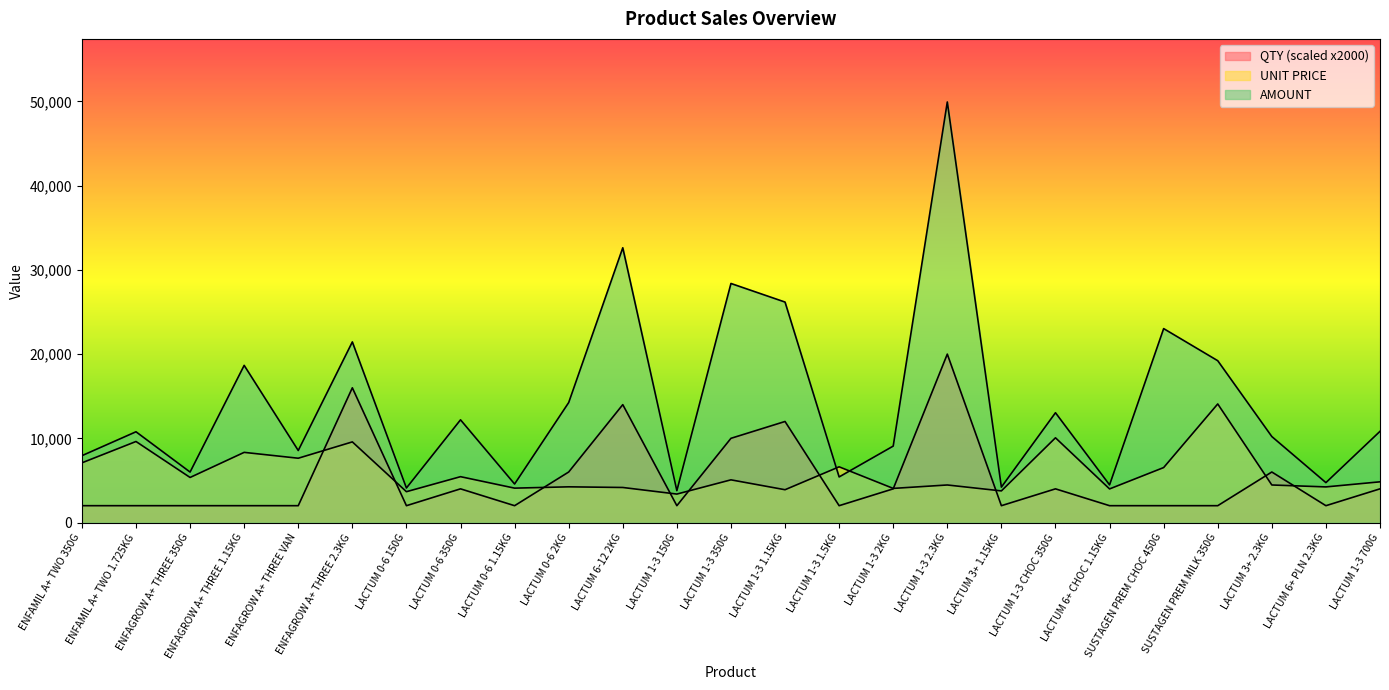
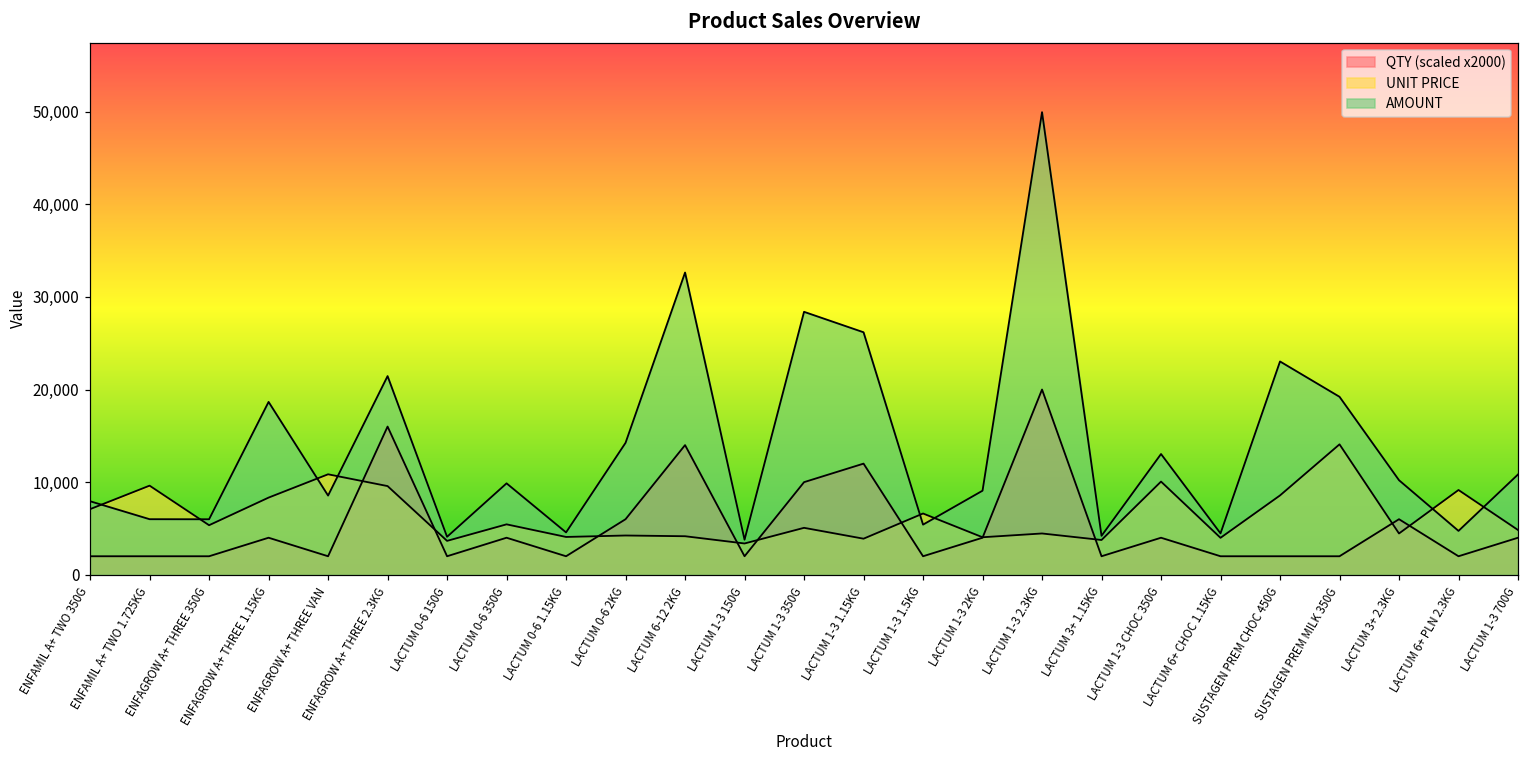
  {
    "QTY (scaled x2000)": {
      "ENFAMIL A+ TWO 350G": "2,000",
      "ENFAMIL A+ TWO 1.725KG": "2,000",
      "ENFAGROW A+ THREE 350G": "2,000",
-     "ENFAGROW A+ THREE 1.15KG": "2,000",
+     "ENFAGROW A+ THREE 1.15KG": "4,000",
      "ENFAGROW A+ THREE VAN": "2,000",
      "ENFAGROW A+ THREE 2.3KG": "16,000",
      "LACTUM 0-6 150G": "2,000",
      "LACTUM 0-6 350G": "4,000",
      "LACTUM 0-6 1.15KG": "2,000",
      "LACTUM 0-6 2KG": "6,000",
      "LACTUM 6-12 2KG": "14,000",
      "LACTUM 1-3 150G": "2,000",
      "LACTUM 1-3 350G": "10,000",
      "LACTUM 1-3 1.15KG": "12,000",
      "LACTUM 1-3 1.5KG": "2,000",
      "LACTUM 1-3 2.3KG": "20,000",
      "LACTUM 3+ 1.15KG": "2,000",
      "LACTUM 1-3 CHOC 350G": "4,000",
      "LACTUM 6+ CHOC 1.15KG": "2,000",
      "SUSTAGEN PREM CHOC 450G": "2,000",
      "SUSTAGEN PREM MILK 350G": "2,000",
      "LACTUM 3+ 2.3KG": "6,000",
      "LACTUM 6+ PLN 2.3KG": "2,000",
      "LACTUM 1-3 700G": "4,000"
    },
    "UNIT PRICE": {
      "ENFAMIL A+ TWO 350G": "7,000",
      "ENFAMIL A+ TWO 1.725KG": "10,000",
      "ENFAGROW A+ THREE 350G": "5,000",
      "ENFAGROW A+ THREE 1.15KG": "8,000",
-     "ENFAGROW A+ THREE VAN": "8,000",
+     "ENFAGROW A+ THREE VAN": "11,000",
      "ENFAGROW A+ THREE 2.3KG": "10,000",
      "LACTUM 0-6 150G": "4,000",
      "LACTUM 0-6 350G": "5,000",
      "LACTUM 0-6 1.15KG": "4,000",
      "LACTUM 0-6 2KG": "4,000",
      "LACTUM 6-12 2KG": "4,000",
      "LACTUM 1-3 150G": "3,000",
      "LACTUM 1-3 350G": "5,000",
      "LACTUM 1-3 1.15KG": "4,000",
      "LACTUM 1-3 1.5KG": "7,000",
      "LACTUM 1-3 2.3KG": "4,000",
      "LACTUM 3+ 1.15KG": "4,000",
      "LACTUM 1-3 CHOC 350G": "10,000",
      "LACTUM 6+ CHOC 1.15KG": "4,000",
-     "SUSTAGEN PREM CHOC 450G": "7,000",
+     "SUSTAGEN PREM CHOC 450G": "9,000",
      "SUSTAGEN PREM MILK 350G": "14,000",
      "LACTUM 3+ 2.3KG": "4,000",
-     "LACTUM 6+ PLN 2.3KG": "4,000",
+     "LACTUM 6+ PLN 2.3KG": "9,000",
      "LACTUM 1-3 700G": "5,000"
    },
    "AMOUNT": {
      "ENFAMIL A+ TWO 350G": "8,000",
-     "ENFAMIL A+ TWO 1.725KG": "11,000",
+     "ENFAMIL A+ TWO 1.725KG": "6,000",
      "ENFAGROW A+ THREE 350G": "6,000",
      "ENFAGROW A+ THREE 1.15KG": "19,000",
      "ENFAGROW A+ THREE VAN": "9,000",
      "ENFAGROW A+ THREE 2.3KG": "21,000",
      "LACTUM 0-6 150G": "4,000",
-     "LACTUM 0-6 350G": "12,000",
+     "LACTUM 0-6 350G": "10,000",
      "LACTUM 0-6 1.15KG": "5,000",
      "LACTUM 0-6 2KG": "14,000",
      "LACTUM 6-12 2KG": "33,000",
      "LACTUM 1-3 150G": "4,000",
      "LACTUM 1-3 350G": "28,000",
      "LACTUM 1-3 1.15KG": "26,000",
      "LACTUM 1-3 1.5KG": "5,000",
      "LACTUM 1-3 2KG": "9,000",
      "LACTUM 1-3 2.3KG": "50,000",
      "LACTUM 3+ 1.15KG": "4,000",
      "LACTUM 1-3 CHOC 350G": "13,000",
      "LACTUM 6+ CHOC 1.15KG": "4,000",
      "SUSTAGEN PREM CHOC 450G": "23,000",
      "SUSTAGEN PREM MILK 350G": "19,000",
      "LACTUM 3+ 2.3KG": "10,000",
      "LACTUM 6+ PLN 2.3KG": "5,000",
      "LACTUM 1-3 700G": "11,000"
    }
  }
